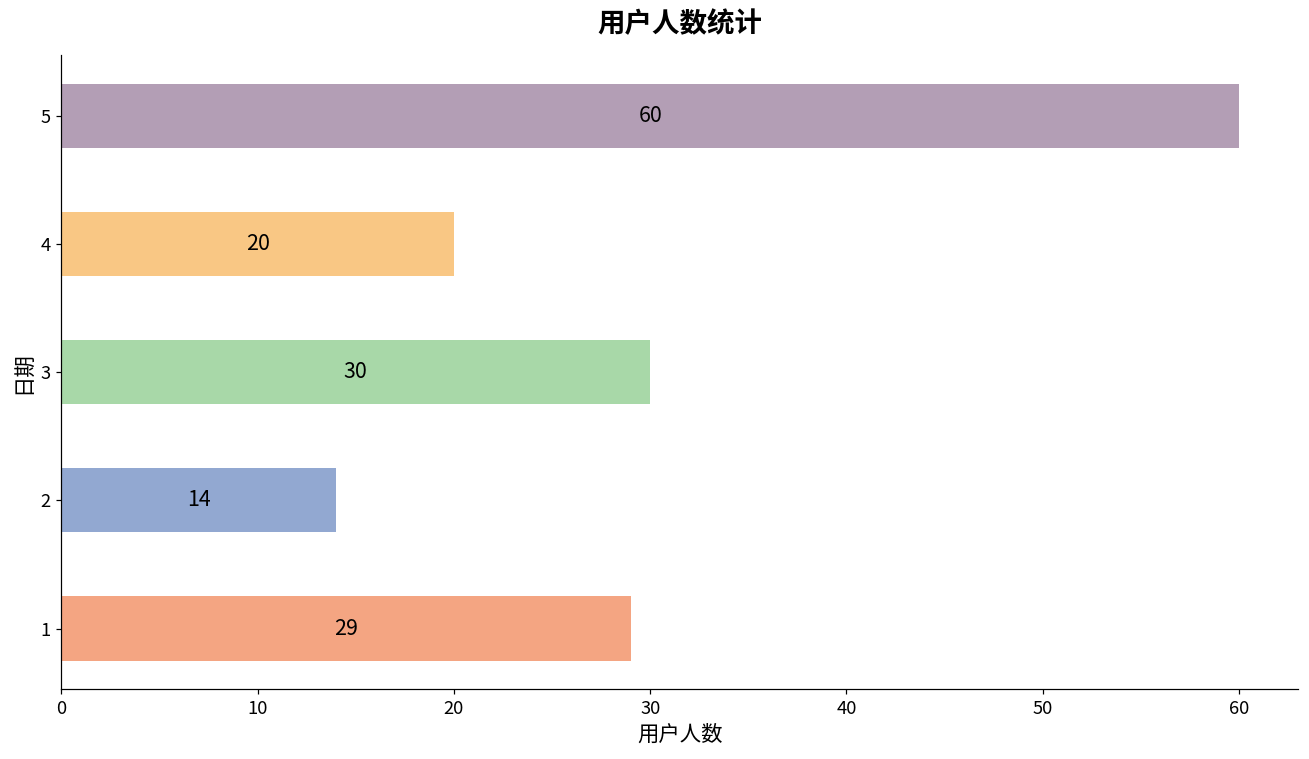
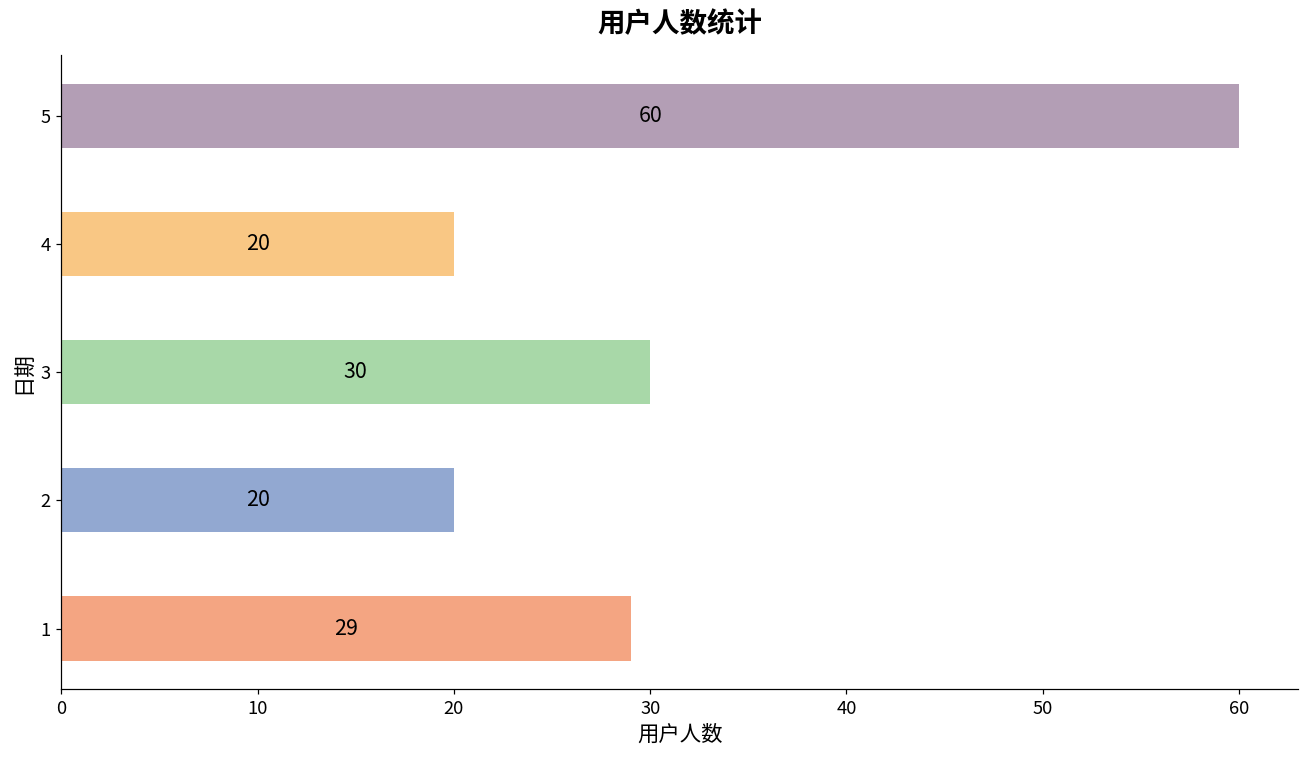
  {
    "5": 60,
    "4": 20,
    "3": 30,
-   "2": 14,
+   "2": 20,
    "1": 29
  }
